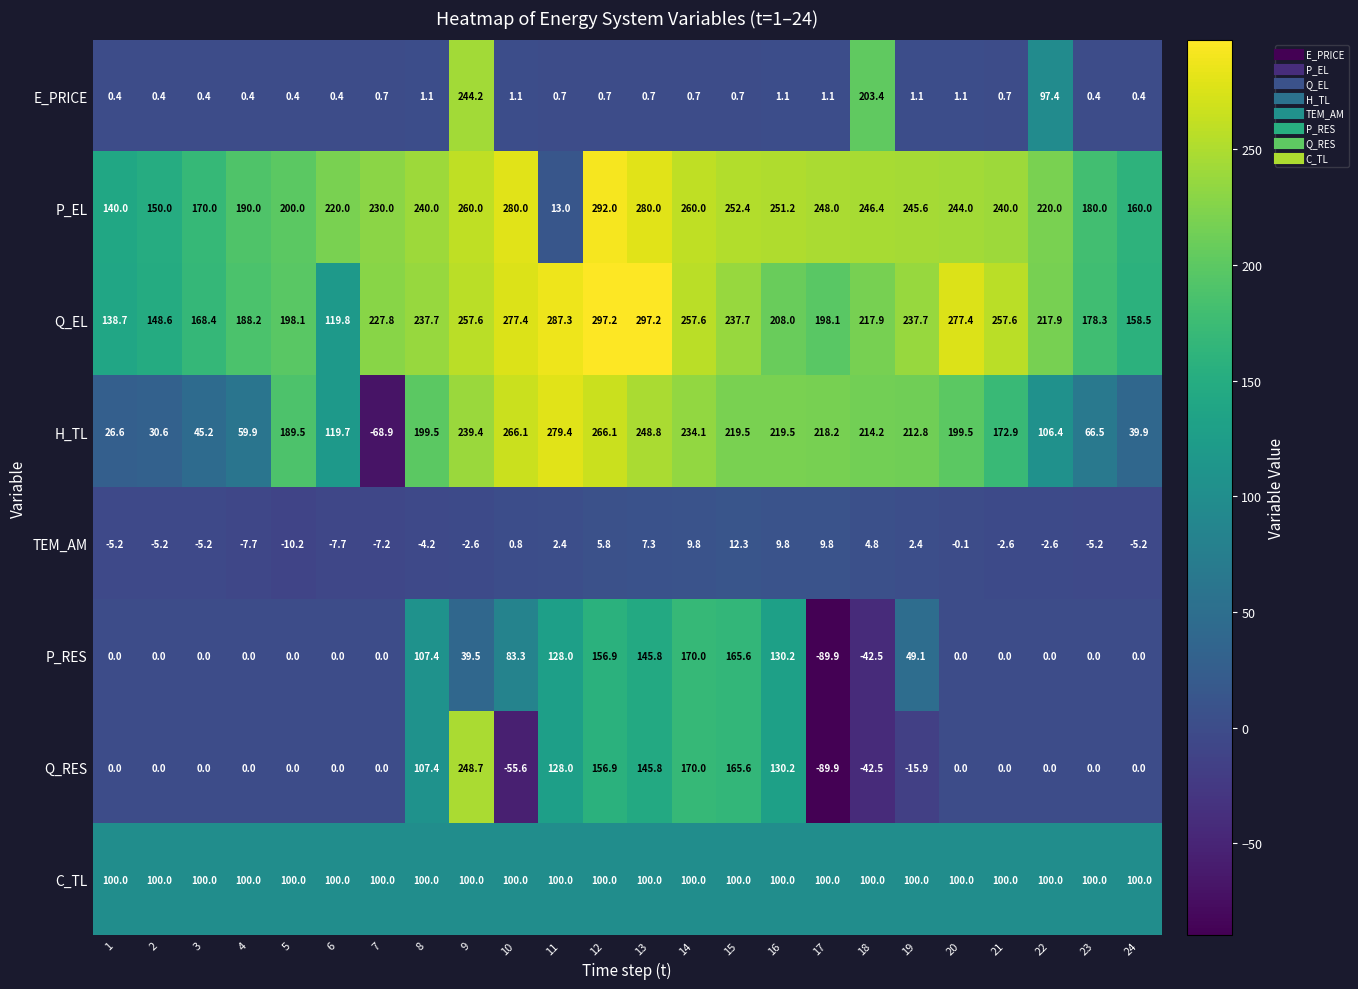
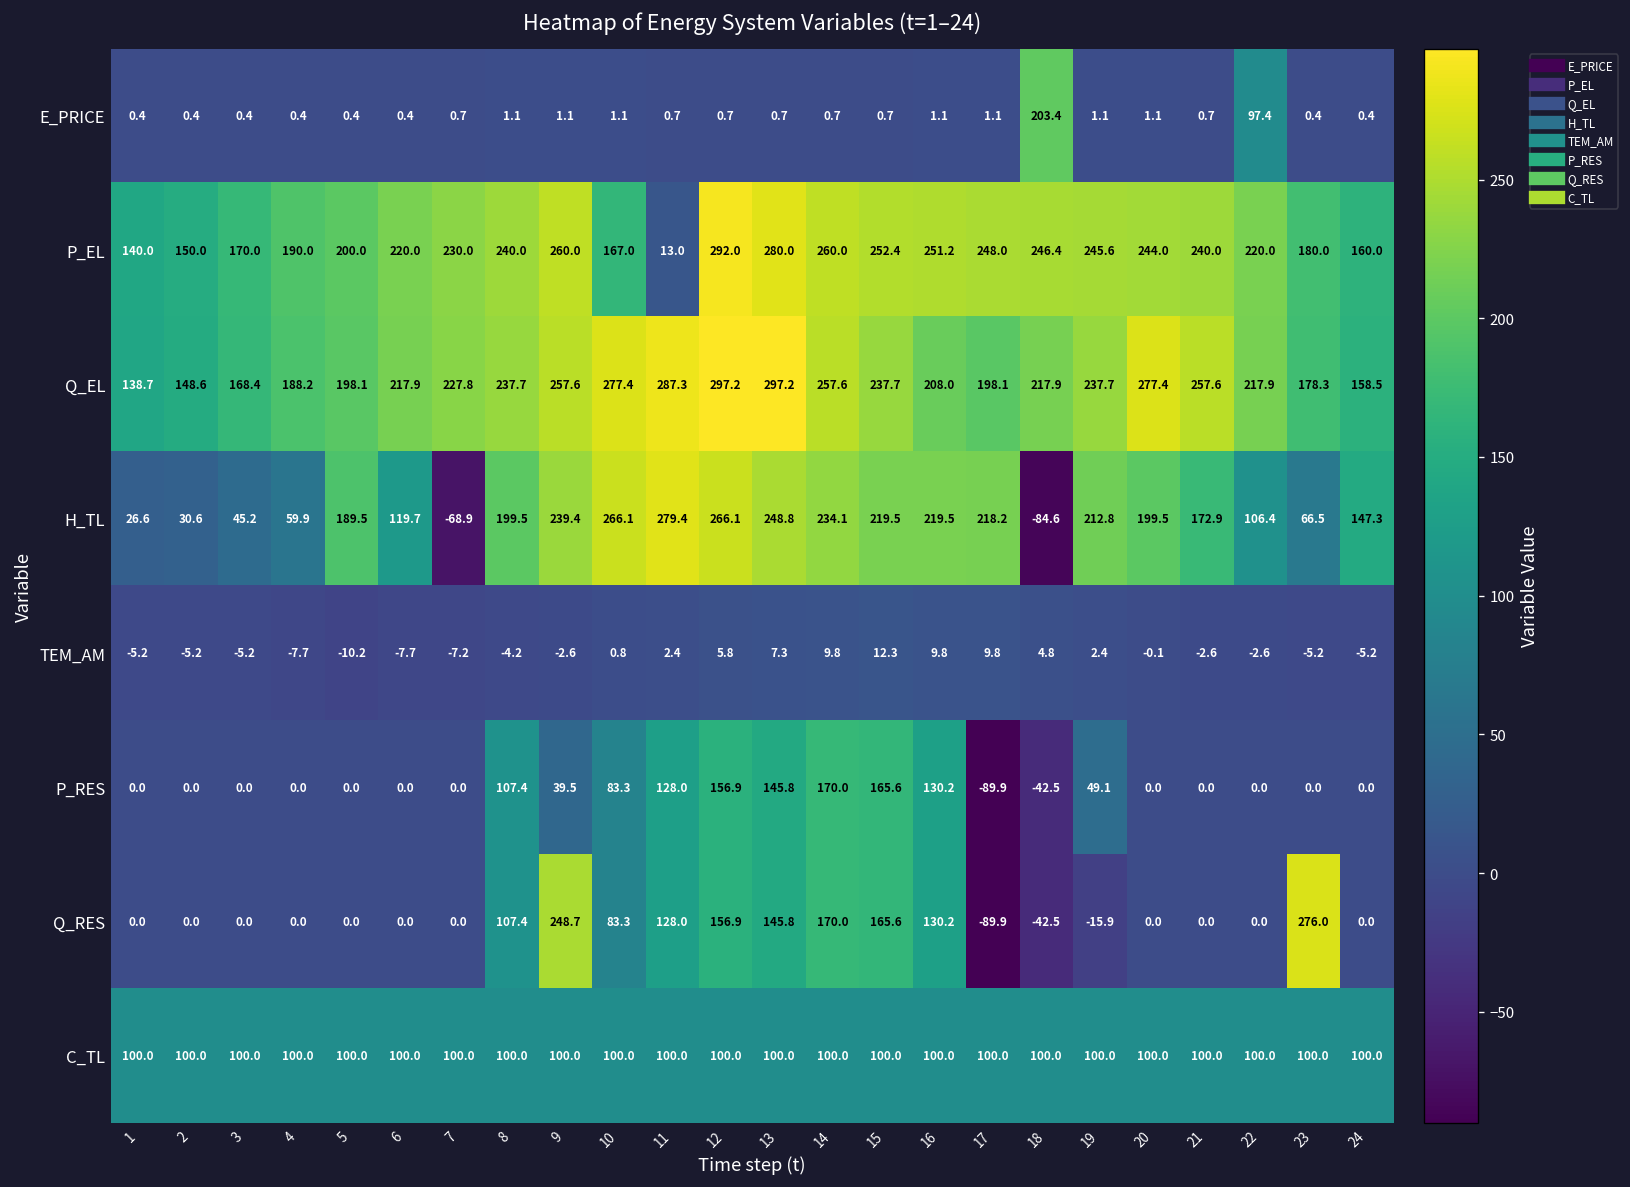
  {
    "E_PRICE": {
      "1": 0.4,
      "2": 0.4,
      "3": 0.4,
      "4": 0.4,
      "5": 0.4,
      "6": 0.4,
      "7": 0.7,
      "8": 1.1,
-     "9": 244.2,
+     "9": 1.1,
      "10": 1.1,
      "11": 0.7,
      "12": 0.7,
      "13": 0.7,
      "14": 0.7,
      "15": 0.7,
      "16": 1.1,
      "17": 1.1,
      "18": 203.4,
      "19": 1.1,
      "20": 1.1,
      "21": 0.7,
      "22": 97.4,
      "23": 0.4,
      "24": 0.4
    },
    "P_EL": {
      "1": 140.0,
      "2": 150.0,
      "3": 170.0,
      "4": 190.0,
      "5": 200.0,
      "6": 220.0,
      "7": 230.0,
      "8": 240.0,
      "9": 260.0,
-     "10": 280.0,
+     "10": 167.0,
      "11": 13.0,
      "12": 292.0,
      "13": 280.0,
      "14": 260.0,
      "15": 252.4,
      "16": 251.2,
      "17": 248.0,
      "18": 246.4,
      "19": 245.6,
      "20": 244.0,
      "21": 240.0,
      "22": 220.0,
      "23": 180.0,
      "24": 160.0
    },
    "Q_EL": {
      "1": 138.7,
      "2": 148.6,
      "3": 168.4,
      "4": 188.2,
      "5": 198.1,
-     "6": 119.8,
+     "6": 217.9,
      "7": 227.8,
      "8": 237.7,
      "9": 257.6,
      "10": 277.4,
      "11": 287.3,
      "12": 297.2,
      "13": 297.2,
      "14": 257.6,
      "15": 237.7,
      "16": 208.0,
      "17": 198.1,
      "18": 217.9,
      "19": 237.7,
      "20": 277.4,
      "21": 257.6,
      "22": 217.9,
      "23": 178.3,
      "24": 158.5
    },
    "H_TL": {
      "1": 26.6,
      "2": 30.6,
      "3": 45.2,
      "4": 59.9,
      "5": 189.5,
      "6": 119.7,
      "7": -68.9,
      "8": 199.5,
      "9": 239.4,
      "10": 266.1,
      "11": 279.4,
      "12": 266.1,
      "13": 248.8,
      "14": 234.1,
      "15": 219.5,
      "16": 219.5,
      "17": 218.2,
-     "18": 214.2,
+     "18": -84.6,
      "19": 212.8,
      "20": 199.5,
      "21": 172.9,
      "22": 106.4,
      "23": 66.5,
-     "24": 39.9
+     "24": 147.3
    },
    "TEM_AM": {
      "1": -5.2,
      "2": -5.2,
      "3": -5.2,
      "4": -7.7,
      "5": -10.2,
      "6": -7.7,
      "7": -7.2,
      "8": -4.2,
      "9": -2.6,
      "10": 0.8,
      "11": 2.4,
      "12": 5.8,
      "13": 7.3,
      "14": 9.8,
      "15": 12.3,
      "16": 9.8,
      "17": 9.8,
      "18": 4.8,
      "19": 2.4,
      "20": -0.1,
      "21": -2.6,
      "22": -2.6,
      "23": -5.2,
      "24": -5.2
    },
    "P_RES": {
      "1": 0.0,
      "2": 0.0,
      "3": 0.0,
      "4": 0.0,
      "5": 0.0,
      "6": 0.0,
      "7": 0.0,
      "8": 107.4,
      "9": 39.5,
      "10": 83.3,
      "11": 128.0,
      "12": 156.9,
      "13": 145.8,
      "14": 170.0,
      "15": 165.6,
      "16": 130.2,
      "17": -89.9,
      "18": -42.5,
      "19": 49.1,
      "20": 0.0,
      "21": 0.0,
      "22": 0.0,
      "23": 0.0,
      "24": 0.0
    },
    "Q_RES": {
      "1": 0.0,
      "2": 0.0,
      "3": 0.0,
      "4": 0.0,
      "5": 0.0,
      "6": 0.0,
      "7": 0.0,
      "8": 107.4,
      "9": 248.7,
-     "10": -55.6,
+     "10": 83.3,
      "11": 128.0,
      "12": 156.9,
      "13": 145.8,
      "14": 170.0,
      "15": 165.6,
      "16": 130.2,
      "17": -89.9,
      "18": -42.5,
      "19": -15.9,
      "20": 0.0,
      "21": 0.0,
      "22": 0.0,
-     "23": 0.0,
+     "23": 276.0,
      "24": 0.0
    },
    "C_TL": {
      "1": 100.0,
      "2": 100.0,
      "3": 100.0,
      "4": 100.0,
      "5": 100.0,
      "6": 100.0,
      "7": 100.0,
      "8": 100.0,
      "9": 100.0,
      "10": 100.0,
      "11": 100.0,
      "12": 100.0,
      "13": 100.0,
      "14": 100.0,
      "15": 100.0,
      "16": 100.0,
      "17": 100.0,
      "18": 100.0,
      "19": 100.0,
      "20": 100.0,
      "21": 100.0,
      "22": 100.0,
      "23": 100.0,
      "24": 100.0
    }
  }
